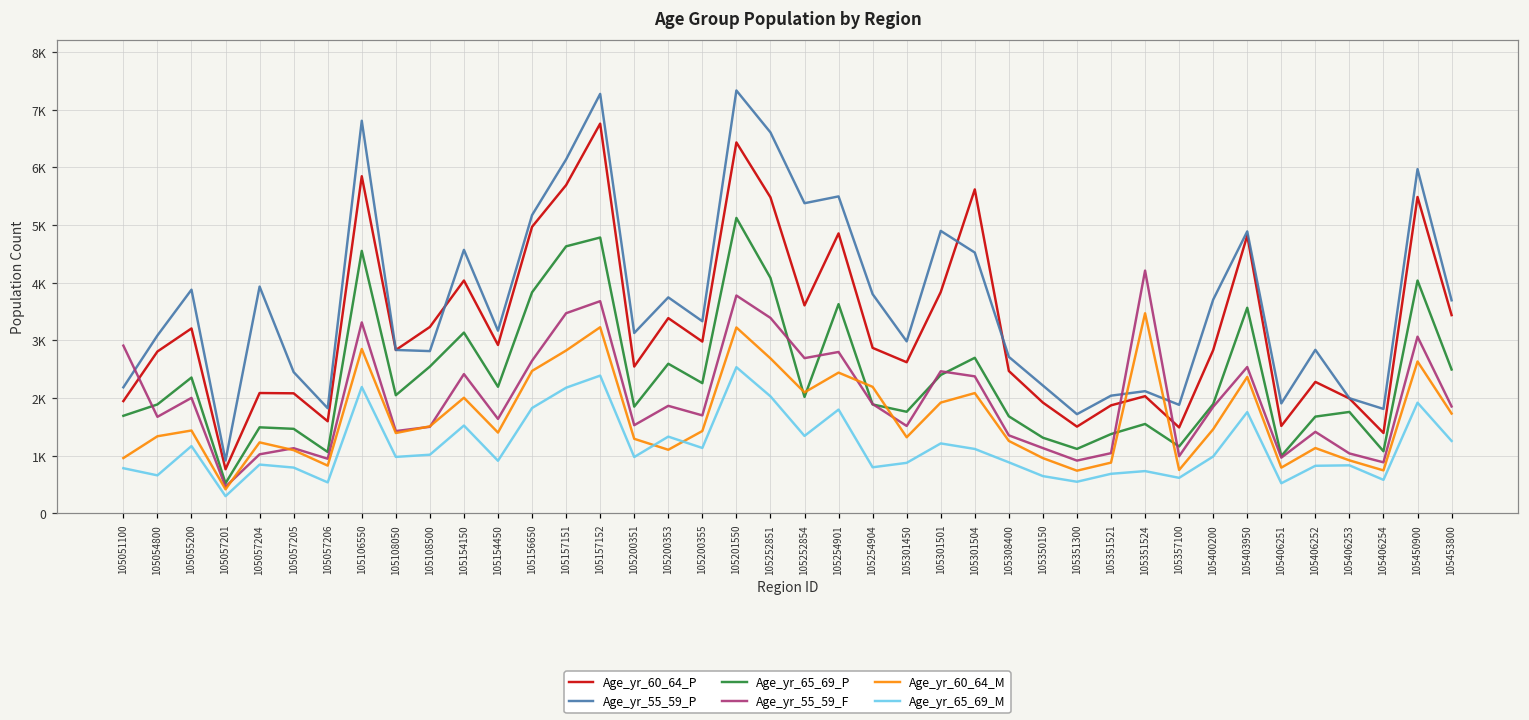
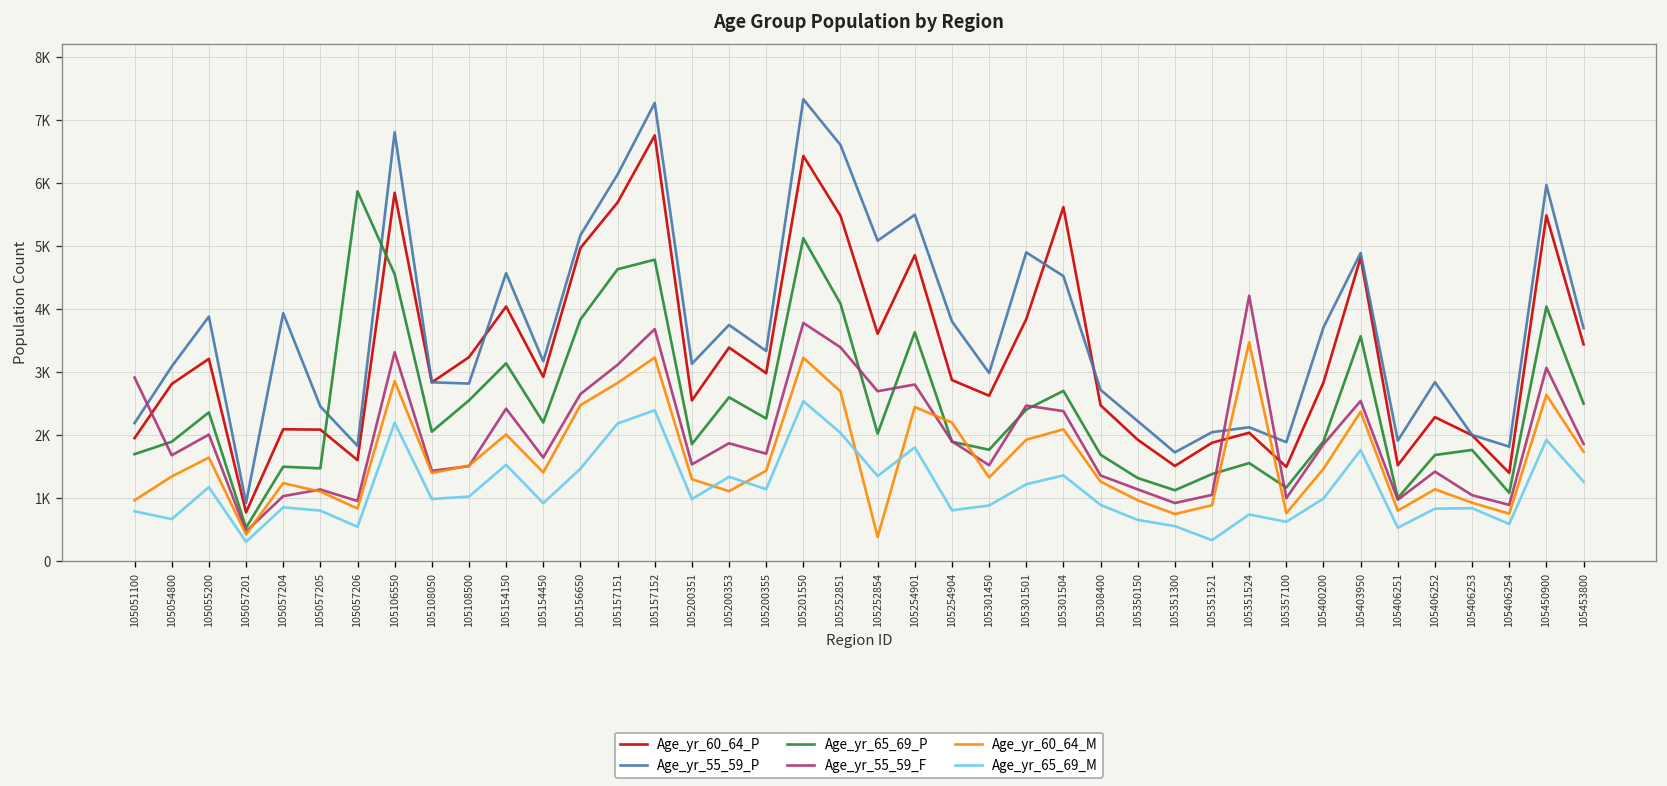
  {
    "Age_yr_55_59_P": {
      "105051100": 2200,
      "105054800": 3100,
      "105055200": 3900,
      "105057201": 900,
      "105057204": 3900,
      "105057205": 2500,
      "105057206": 1800,
      "105106550": 6800,
      "105108500": 2800,
      "105154150": 4600,
      "105154450": 3200,
      "105156650": 5200,
      "105157151": 6100,
      "105157152": 7300,
      "105200351": 3100,
      "105200353": 3700,
      "105200355": 3300,
      "105201550": 7300,
      "105252851": 6600,
-     "105252854": 5400,
+     "105252854": 5100,
      "105254901": 5500,
      "105254904": 3800,
      "105301450": 3000,
      "105301501": 4900,
      "105301504": 4500,
      "105308400": 2700,
      "105350150": 2200,
      "105351300": 1700,
      "105351521": 2000,
      "105351524": 2100,
      "105357100": 1900,
      "105400200": 3700,
      "105403950": 4900,
      "105406251": 1900,
      "105406252": 2800,
      "105406254": 1800,
      "105450900": 6000,
      "105453800": 3700
    },
    "Age_yr_65_69_P": {
      "105051100": 1700,
      "105054800": 1900,
      "105055200": 2400,
      "105057201": 500,
      "105057204": 1500,
      "105057205": 1500,
-     "105057206": 1100,
+     "105057206": 5900,
      "105106550": 4600,
      "105108050": 2100,
      "105108500": 2500,
      "105154150": 3100,
      "105154450": 2200,
      "105156650": 3800,
      "105157151": 4600,
      "105157152": 4800,
      "105200351": 1900,
      "105200353": 2600,
      "105200355": 2300,
      "105201550": 5100,
      "105252851": 4100,
      "105252854": 2000,
      "105254901": 3600,
      "105301450": 1800,
      "105301501": 2400,
      "105301504": 2700,
      "105308400": 1700,
      "105350150": 1300,
      "105351300": 1100,
      "105351521": 1400,
      "105351524": 1600,
      "105357100": 1200,
      "105403950": 3600,
      "105406252": 1700,
      "105406253": 1800,
      "105406254": 1100,
      "105450900": 4000,
      "105453800": 2500
    },
    "Age_yr_55_59_F": {
      "105051100": 2900,
      "105054800": 1700,
      "105055200": 2000,
      "105057204": 1000,
      "105057206": 900,
      "105106550": 3300,
      "105154150": 2400,
      "105154450": 1600,
      "105156650": 2600,
-     "105157151": 3500,
+     "105157151": 3100,
      "105157152": 3700,
      "105200351": 1500,
      "105200353": 1900,
      "105200355": 1700,
      "105201550": 3800,
      "105252851": 3400,
      "105252854": 2700,
      "105254901": 2800,
      "105301450": 1500,
      "105301501": 2500,
      "105301504": 2400,
      "105308400": 1400,
      "105350150": 1100,
      "105351300": 900,
      "105351521": 1000,
      "105351524": 4200,
      "105357100": 1000,
      "105403950": 2500,
      "105406252": 1400,
      "105406253": 1000,
      "105406254": 900,
      "105450900": 3100,
      "105453800": 1900
    },
    "Age_yr_60_64_M": {
      "105051100": 1000,
      "105054800": 1300,
-     "105055200": 1400,
+     "105055200": 1600,
      "105057204": 1200,
      "105057206": 800,
      "105106550": 2900,
      "105154150": 2000,
      "105154450": 1400,
      "105156650": 2500,
      "105157151": 2800,
      "105157152": 3200,
      "105200351": 1300,
      "105200353": 1100,
      "105200355": 1400,
      "105201550": 3200,
      "105252851": 2700,
-     "105252854": 2100,
+     "105252854": 400,
      "105254901": 2400,
      "105254904": 2200,
      "105301450": 1300,
      "105301501": 1900,
      "105301504": 2100,
      "105308400": 1300,
      "105350150": 1000,
      "105351300": 700,
      "105351521": 900,
      "105351524": 3500,
      "105357100": 800,
      "105400200": 1500,
      "105403950": 2400,
      "105406251": 800,
      "105406252": 1100,
      "105406253": 900,
      "105406254": 700,
      "105450900": 2600,
      "105453800": 1700
    },
    "Age_yr_65_69_M": {
      "105051100": 800,
      "105054800": 700,
      "105055200": 1200,
      "105057201": 300,
      "105057204": 800,
      "105057205": 800,
      "105057206": 500,
      "105106550": 2200,
      "105108050": 1000,
      "105108500": 1000,
      "105154150": 1500,
      "105154450": 900,
-     "105156650": 1800,
+     "105156650": 1500,
      "105157151": 2200,
      "105157152": 2400,
      "105200351": 1000,
      "105200353": 1300,
      "105200355": 1100,
      "105201550": 2500,
      "105252851": 2000,
      "105252854": 1300,
      "105254901": 1800,
      "105254904": 800,
      "105301450": 900,
      "105301501": 1200,
-     "105301504": 1100,
+     "105301504": 1400,
      "105308400": 900,
      "105350150": 600,
      "105351300": 500,
-     "105351521": 700,
+     "105351521": 300,
      "105351524": 700,
      "105357100": 600,
      "105400200": 1000,
      "105403950": 1800,
      "105406251": 500,
      "105406252": 800,
      "105406253": 800,
      "105406254": 600,
      "105450900": 1900,
      "105453800": 1300
    }
  }
